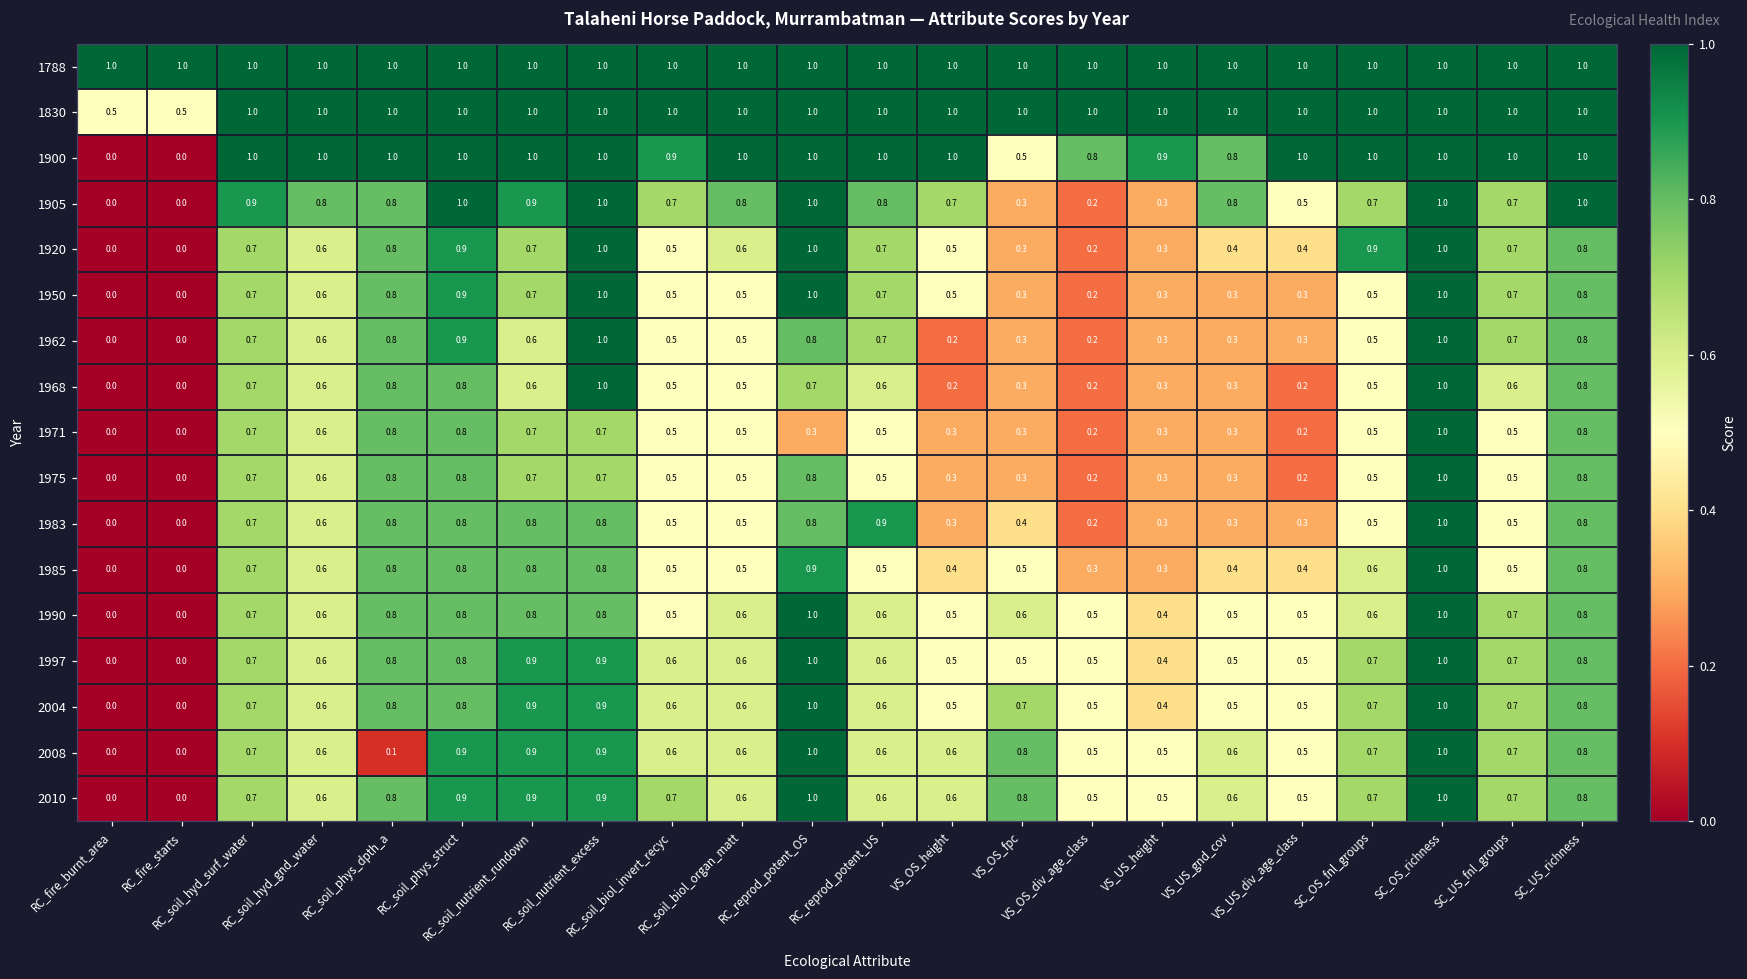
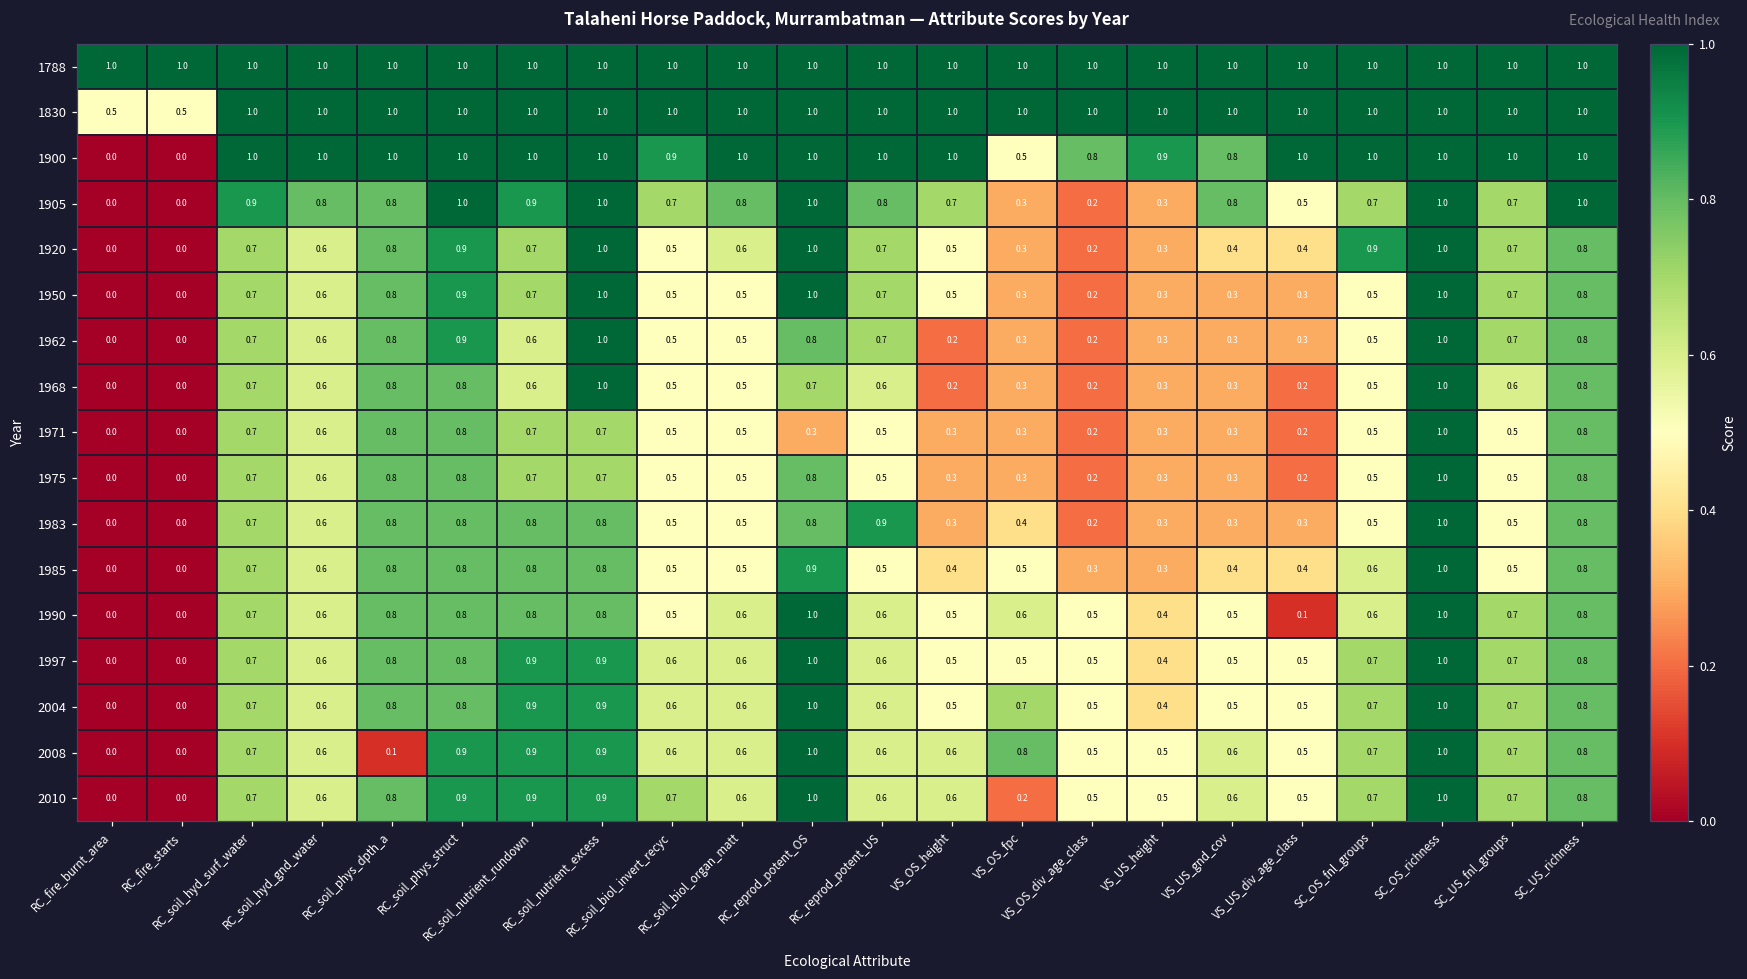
  {
    "1990": {
      "RC_fire_burnt_area": 0.0,
      "RC_fire_starts": 0.0,
      "RC_soil_hyd_surf_water": 0.7,
      "RC_soil_hyd_gnd_water": 0.6,
      "RC_soil_phys_dpth_a": 0.8,
      "RC_soil_phys_struct": 0.8,
      "RC_soil_nutrient_rundown": 0.8,
      "RC_soil_nutrient_excess": 0.8,
      "RC_soil_biol_invert_recyc": 0.5,
      "RC_soil_biol_organ_matt": 0.6,
      "RC_reprod_potent_OS": 1.0,
      "RC_reprod_potent_US": 0.6,
      "VS_OS_height": 0.5,
      "VS_OS_fpc": 0.6,
      "VS_OS_div_age_class": 0.5,
      "VS_US_height": 0.4,
      "VS_US_gnd_cov": 0.5,
-     "VS_US_div_age_class": 0.5,
+     "VS_US_div_age_class": 0.1,
      "SC_OS_fnl_groups": 0.6,
      "SC_OS_richness": 1.0,
      "SC_US_fnl_groups": 0.7,
      "SC_US_richness": 0.8
    },
    "2010": {
      "RC_fire_burnt_area": 0.0,
      "RC_fire_starts": 0.0,
      "RC_soil_hyd_surf_water": 0.7,
      "RC_soil_hyd_gnd_water": 0.6,
      "RC_soil_phys_dpth_a": 0.8,
      "RC_soil_phys_struct": 0.9,
      "RC_soil_nutrient_rundown": 0.9,
      "RC_soil_nutrient_excess": 0.9,
      "RC_soil_biol_invert_recyc": 0.7,
      "RC_soil_biol_organ_matt": 0.6,
      "RC_reprod_potent_OS": 1.0,
      "RC_reprod_potent_US": 0.6,
      "VS_OS_height": 0.6,
-     "VS_OS_fpc": 0.8,
+     "VS_OS_fpc": 0.2,
      "VS_OS_div_age_class": 0.5,
      "VS_US_height": 0.5,
      "VS_US_gnd_cov": 0.6,
      "VS_US_div_age_class": 0.5,
      "SC_OS_fnl_groups": 0.7,
      "SC_OS_richness": 1.0,
      "SC_US_fnl_groups": 0.7,
      "SC_US_richness": 0.8
    }
  }
